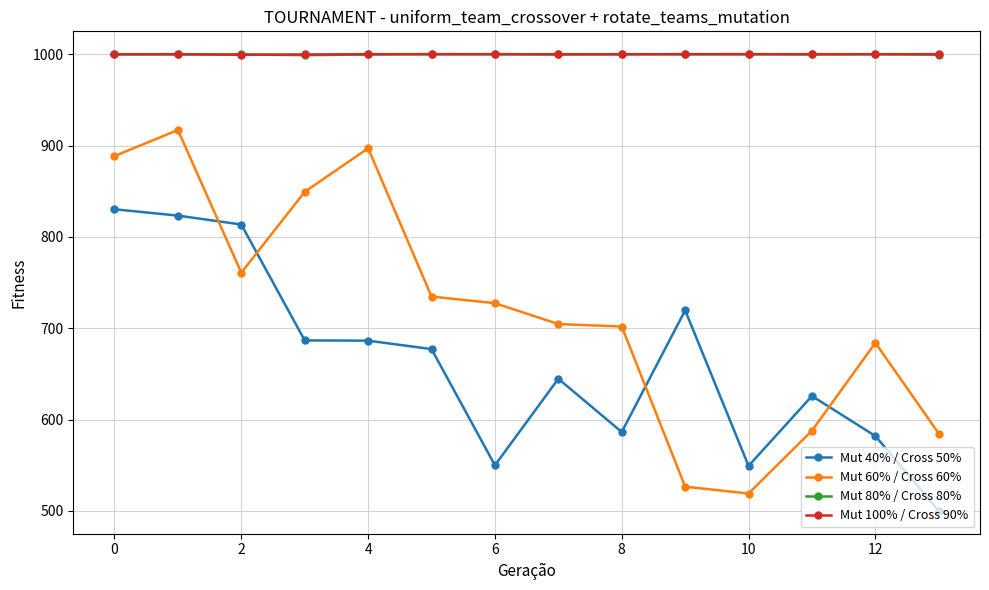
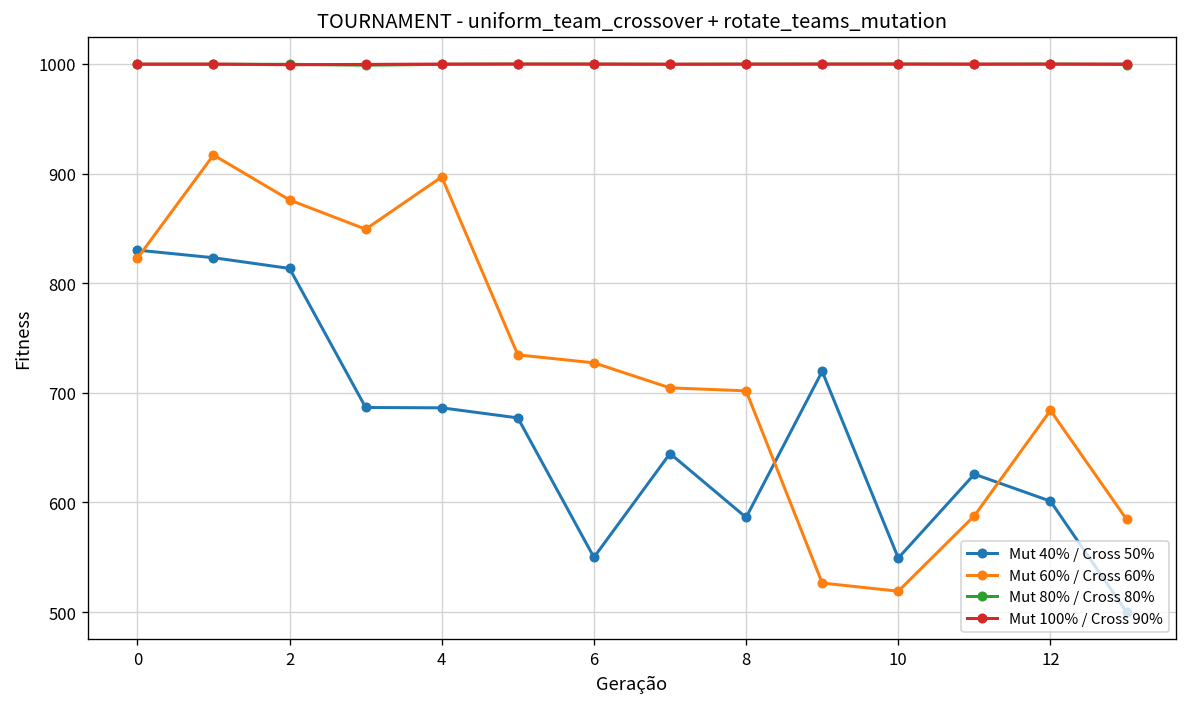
  {
    "Mut 40% / Cross 50%": {
      "0": 830,
      "2": 810,
      "4": 690,
      "6": 550,
      "8": 590,
      "10": 550,
-     "12": 580
+     "12": 600
    },
    "Mut 60% / Cross 60%": {
-     "0": 890,
-     "2": 760,
+     "0": 820,
+     "2": 880,
      "4": 900,
      "6": 730,
      "8": 700,
      "10": 520,
      "12": 680
    }
  }
